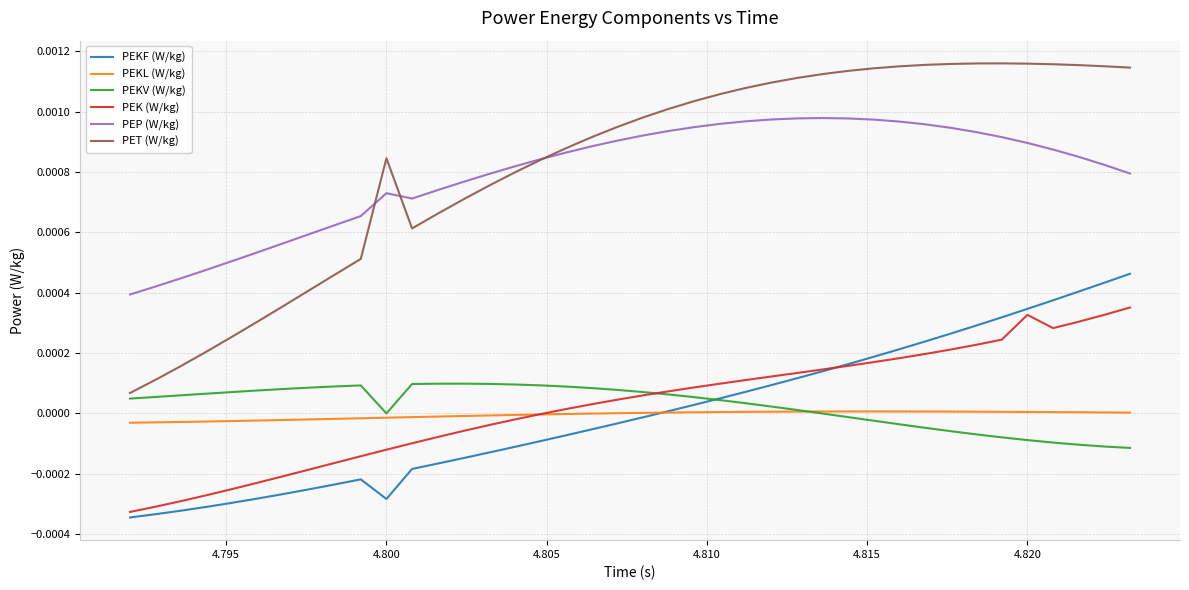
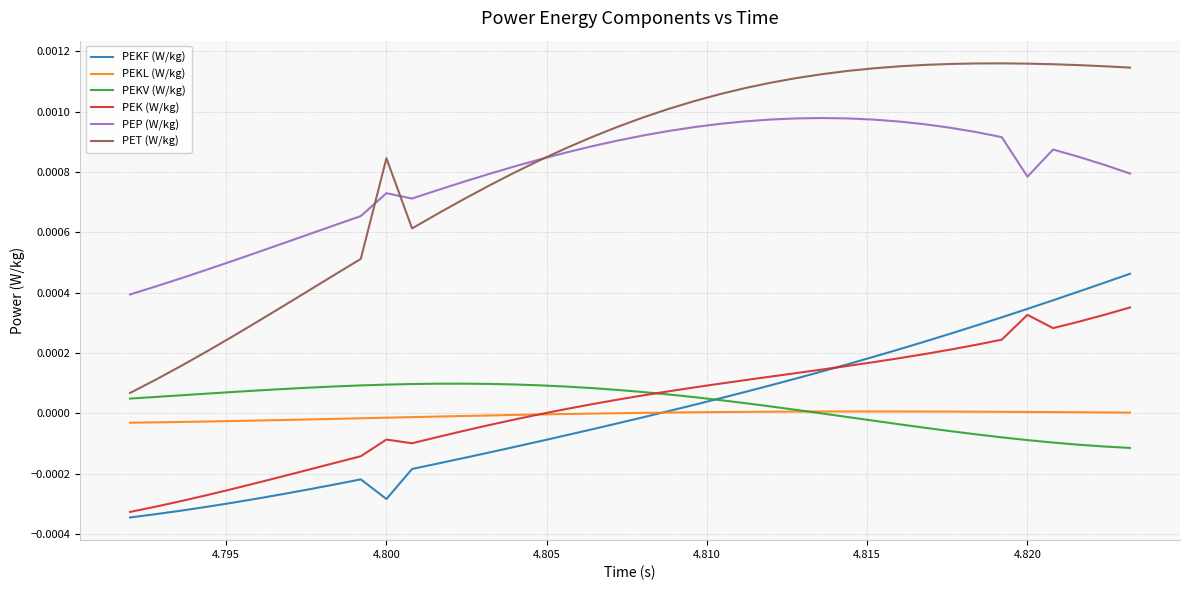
  {
    "PEKF (W/kg)": {
      "4.800": -0.00028,
      "4.820": 0.00035
    },
    "PEKL (W/kg)": {
      "4.800": -0.00001,
      "4.820": 0.00000
    },
    "PEKV (W/kg)": {
-     "4.800": 0.0000,
+     "4.800": 0.0001,
      "4.820": -0.00009
    },
    "PEK (W/kg)": {
-     "4.800": -0.00012,
+     "4.800": -0.00009,
      "4.820": 0.00033
    },
    "PEP (W/kg)": {
      "4.800": 0.00073,
-     "4.820": 0.00090
+     "4.820": 0.00078
    },
    "PET (W/kg)": {
      "4.800": 0.00085,
      "4.820": 0.00116
    }
  }
